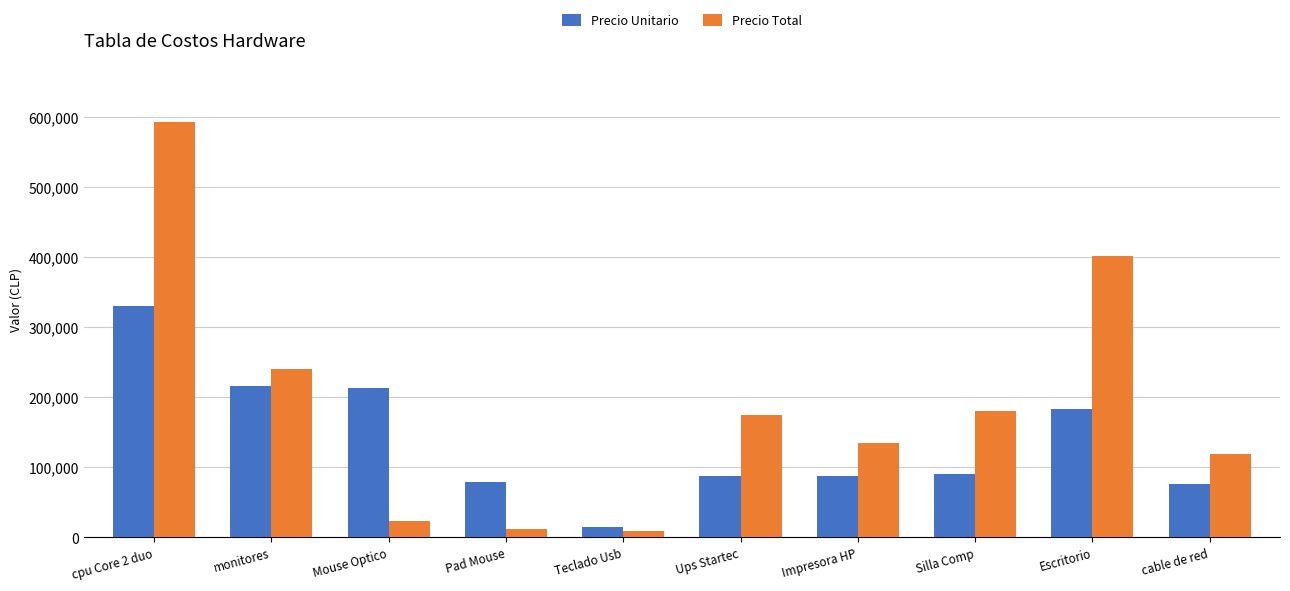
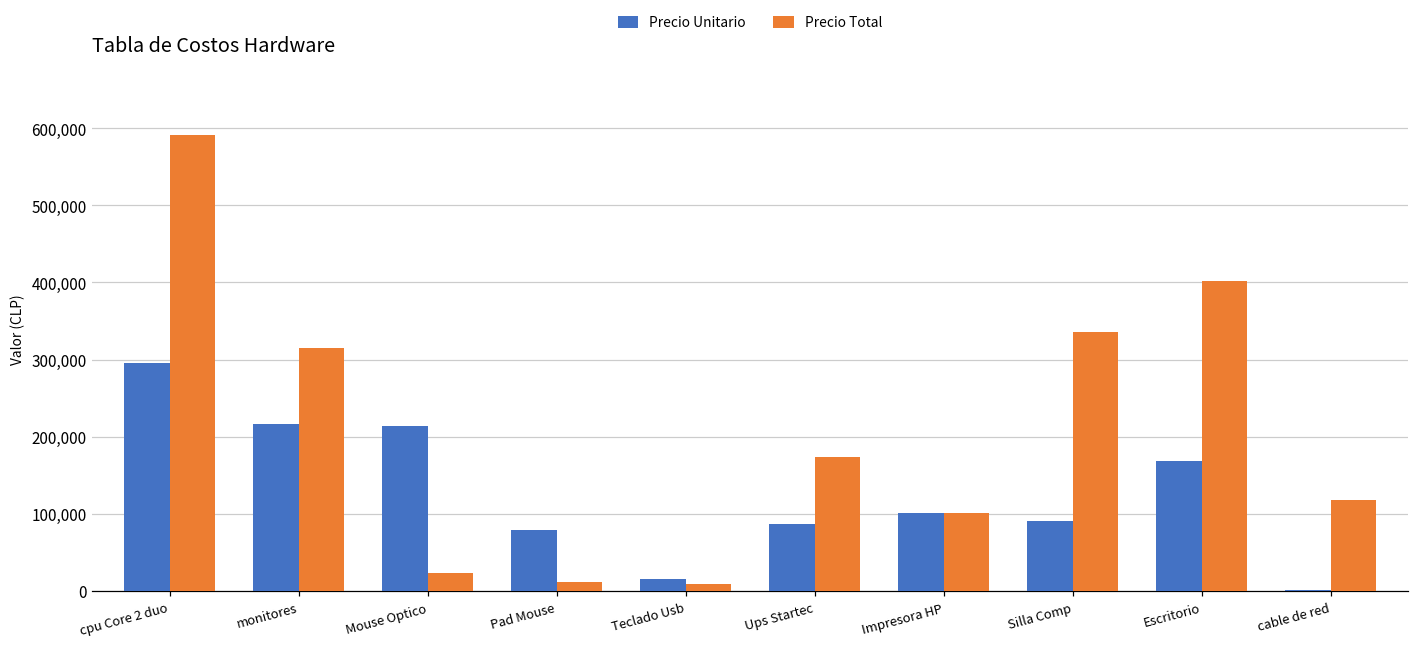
  {
    "Precio Unitario": {
-     "cpu Core 2 duo": "330,000",
+     "cpu Core 2 duo": "300,000",
      "monitores": "220,000",
      "Mouse Optico": "210,000",
      "Pad Mouse": "80,000",
      "Teclado Usb": "10,000",
      "Ups Startec": "90,000",
-     "Impresora HP": "90,000",
+     "Impresora HP": "100,000",
      "Silla Comp": "90,000",
-     "Escritorio": "180,000",
-     "cable de red": "80,000"
+     "Escritorio": "170,000",
+     "cable de red": "0"
    },
    "Precio Total": {
      "cpu Core 2 duo": "590,000",
-     "monitores": "240,000",
+     "monitores": "320,000",
      "Mouse Optico": "20,000",
      "Pad Mouse": "10,000",
      "Teclado Usb": "10,000",
      "Ups Startec": "170,000",
-     "Impresora HP": "130,000",
-     "Silla Comp": "180,000",
+     "Impresora HP": "100,000",
+     "Silla Comp": "340,000",
      "Escritorio": "400,000",
      "cable de red": "120,000"
    }
  }
